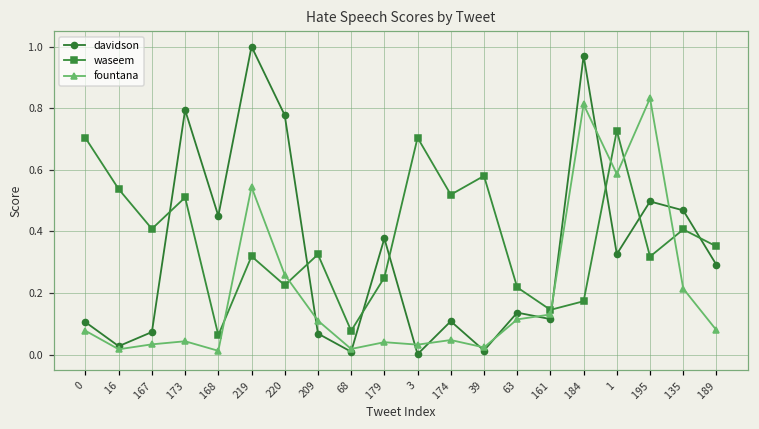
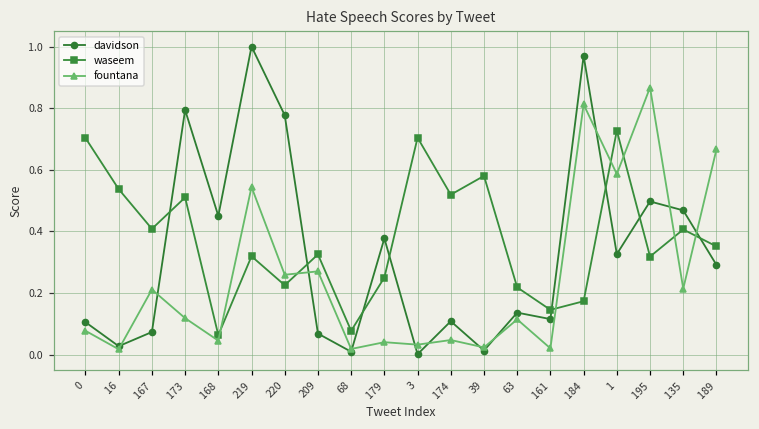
  {
    "fountana": {
      "0": 0.08,
      "16": 0.02,
-     "167": 0.03,
-     "173": 0.04,
-     "168": 0.01,
+     "167": 0.21,
+     "173": 0.12,
+     "168": 0.05,
      "219": 0.54,
      "220": 0.26,
-     "209": 0.11,
+     "209": 0.27,
      "68": 0.02,
      "179": 0.04,
      "3": 0.03,
      "174": 0.05,
      "39": 0.02,
      "63": 0.11,
-     "161": 0.13,
+     "161": 0.02,
      "184": 0.81,
      "1": 0.59,
-     "195": 0.83,
+     "195": 0.87,
      "135": 0.21,
-     "189": 0.08
+     "189": 0.67
    }
  }
